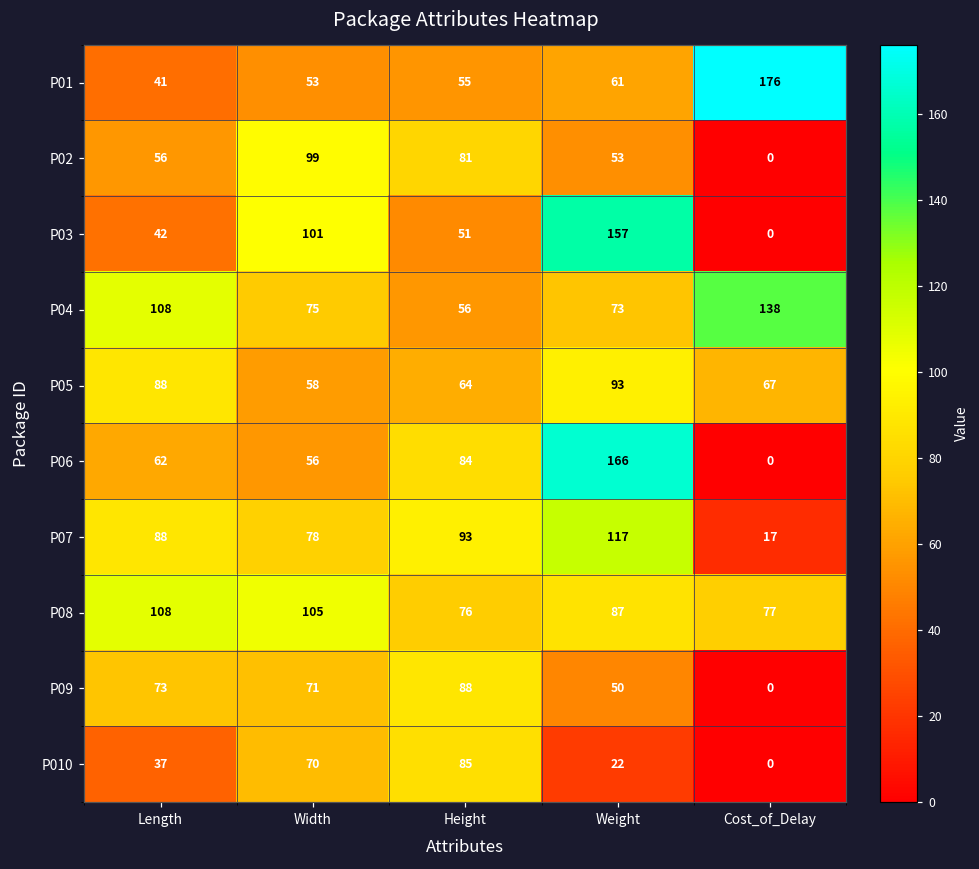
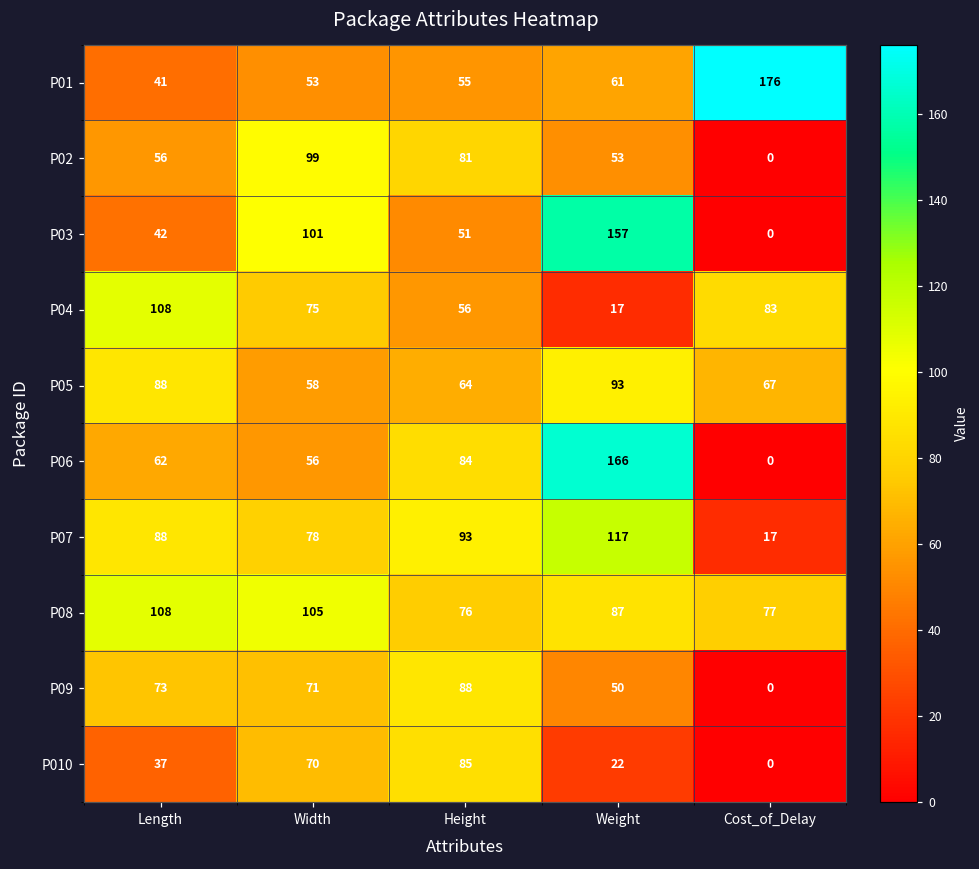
  {
    "P01": {
      "Length": 41,
      "Width": 53,
      "Height": 55,
      "Weight": 61,
      "Cost_of_Delay": 176
    },
    "P02": {
      "Length": 56,
      "Width": 99,
      "Height": 81,
      "Weight": 53,
      "Cost_of_Delay": 0
    },
    "P03": {
      "Length": 42,
      "Width": 101,
      "Height": 51,
      "Weight": 157,
      "Cost_of_Delay": 0
    },
    "P04": {
      "Length": 108,
      "Width": 75,
      "Height": 56,
-     "Weight": 73,
-     "Cost_of_Delay": 138
+     "Weight": 17,
+     "Cost_of_Delay": 83
    },
    "P05": {
      "Length": 88,
      "Width": 58,
      "Height": 64,
      "Weight": 93,
      "Cost_of_Delay": 67
    },
    "P06": {
      "Length": 62,
      "Width": 56,
      "Height": 84,
      "Weight": 166,
      "Cost_of_Delay": 0
    },
    "P07": {
      "Length": 88,
      "Width": 78,
      "Height": 93,
      "Weight": 117,
      "Cost_of_Delay": 17
    },
    "P08": {
      "Length": 108,
      "Width": 105,
      "Height": 76,
      "Weight": 87,
      "Cost_of_Delay": 77
    },
    "P09": {
      "Length": 73,
      "Width": 71,
      "Height": 88,
      "Weight": 50,
      "Cost_of_Delay": 0
    },
    "P010": {
      "Length": 37,
      "Width": 70,
      "Height": 85,
      "Weight": 22,
      "Cost_of_Delay": 0
    }
  }
